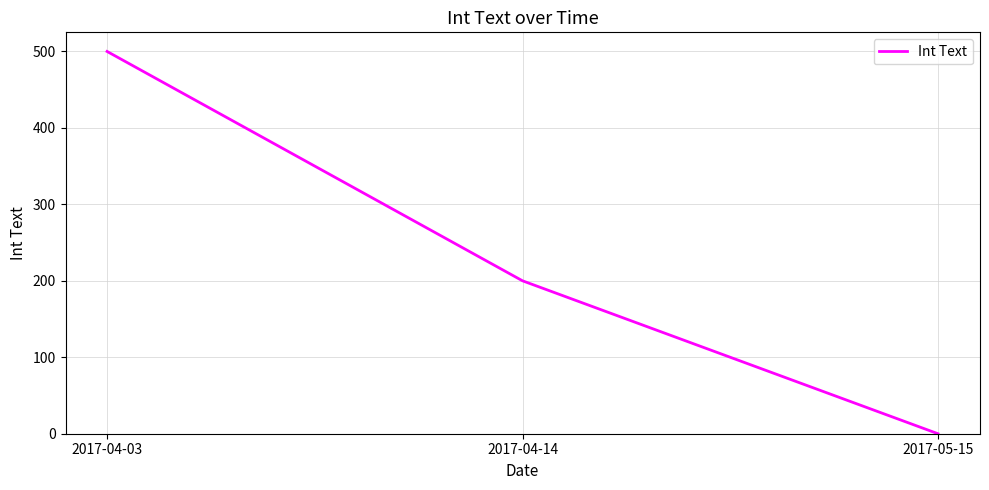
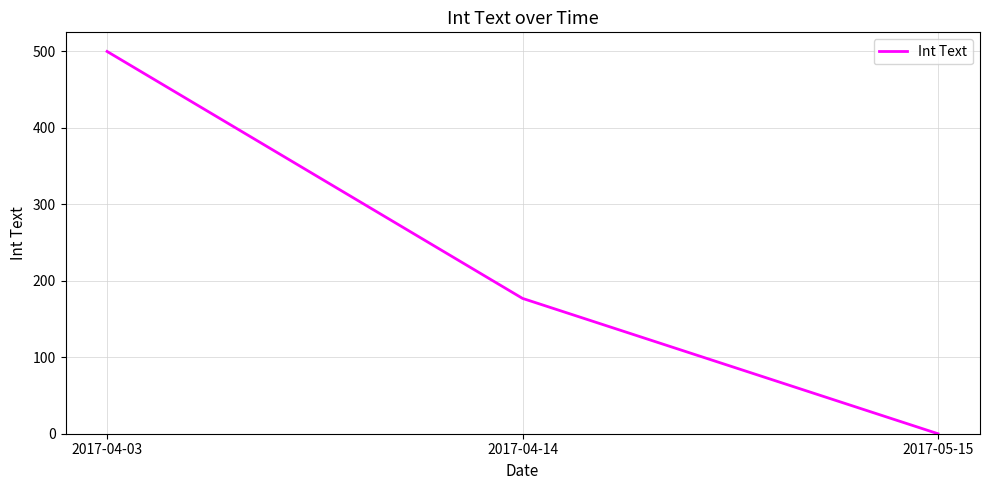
  {
    "2017-04-03": 500,
-   "2017-04-14": 200,
+   "2017-04-14": 180,
    "2017-05-15": 0
  }
